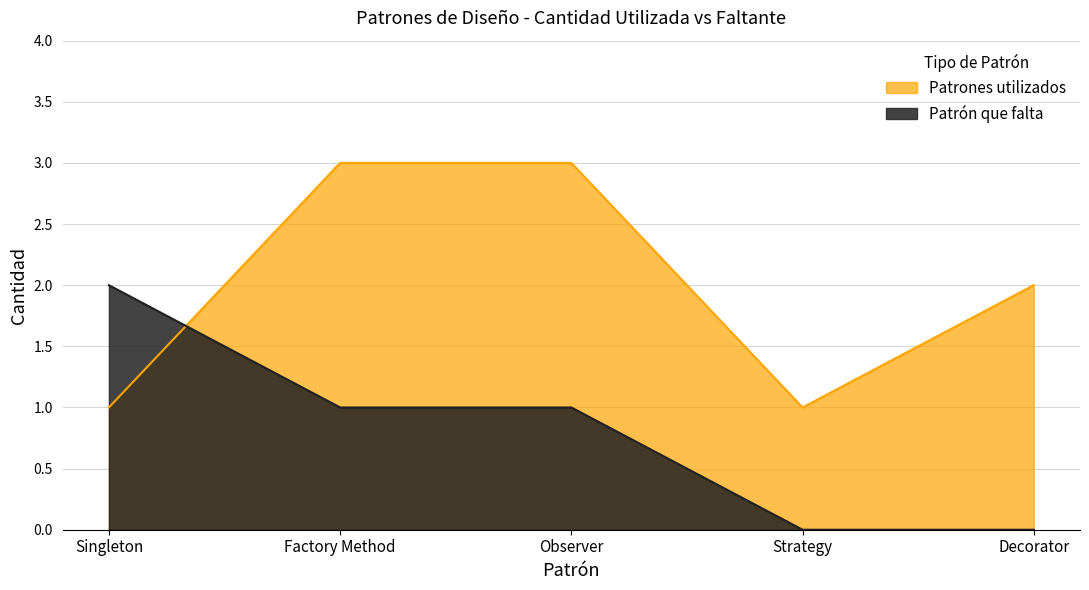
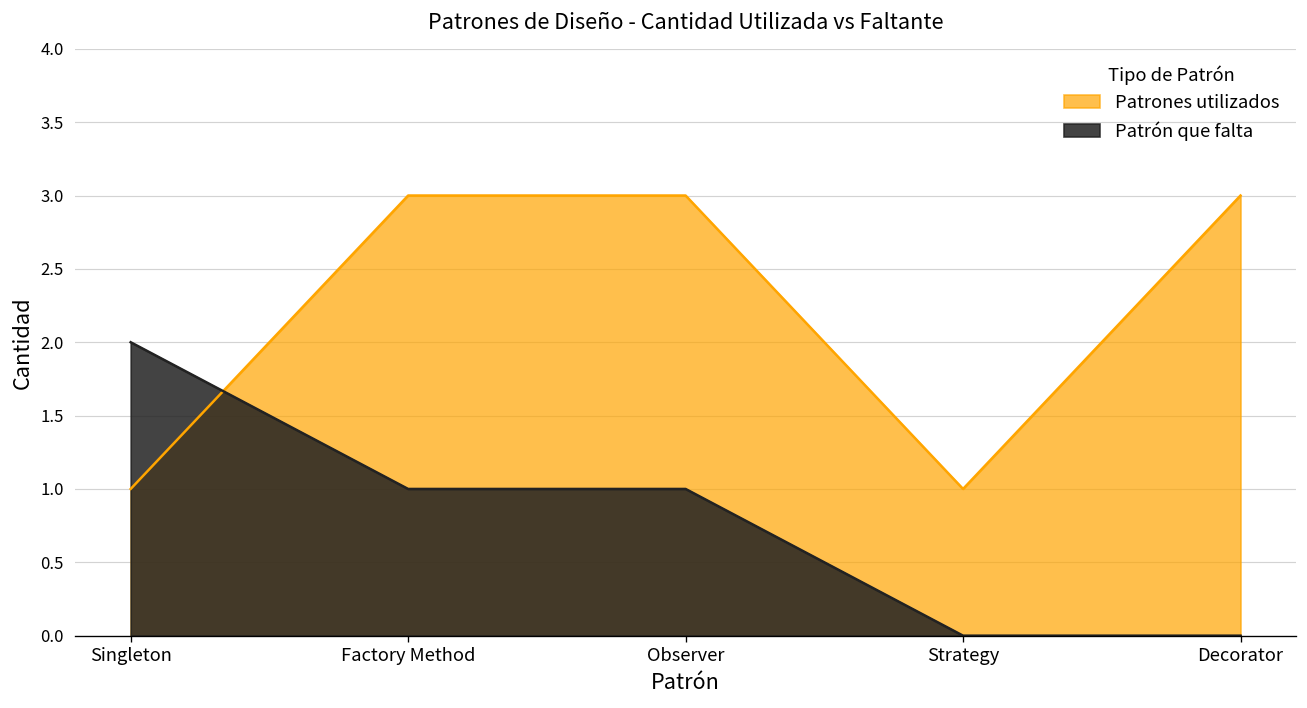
  {
    "Patrones utilizados": {
      "Singleton": 1,
      "Factory Method": 3,
      "Observer": 3,
      "Strategy": 1,
-     "Decorator": 2
+     "Decorator": 3
    },
    "Patrón que falta": {
      "Singleton": 2,
      "Factory Method": 1,
      "Observer": 1,
      "Strategy": 0,
      "Decorator": 0
    }
  }
